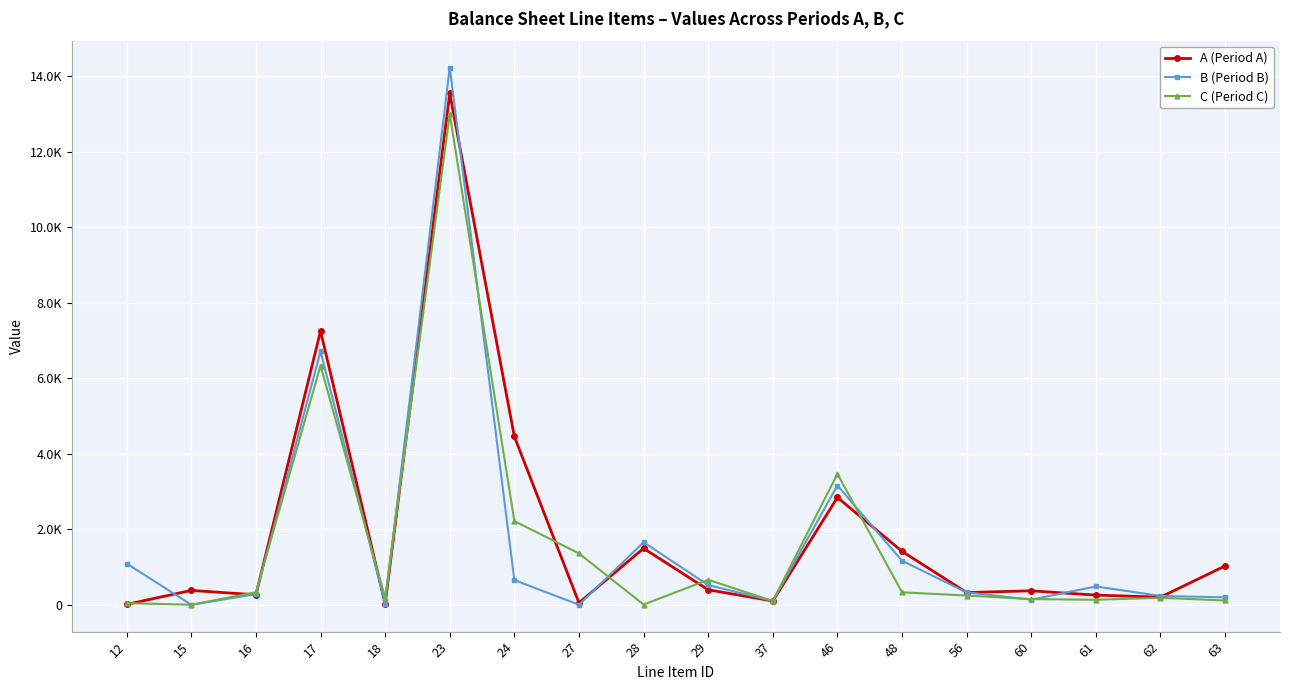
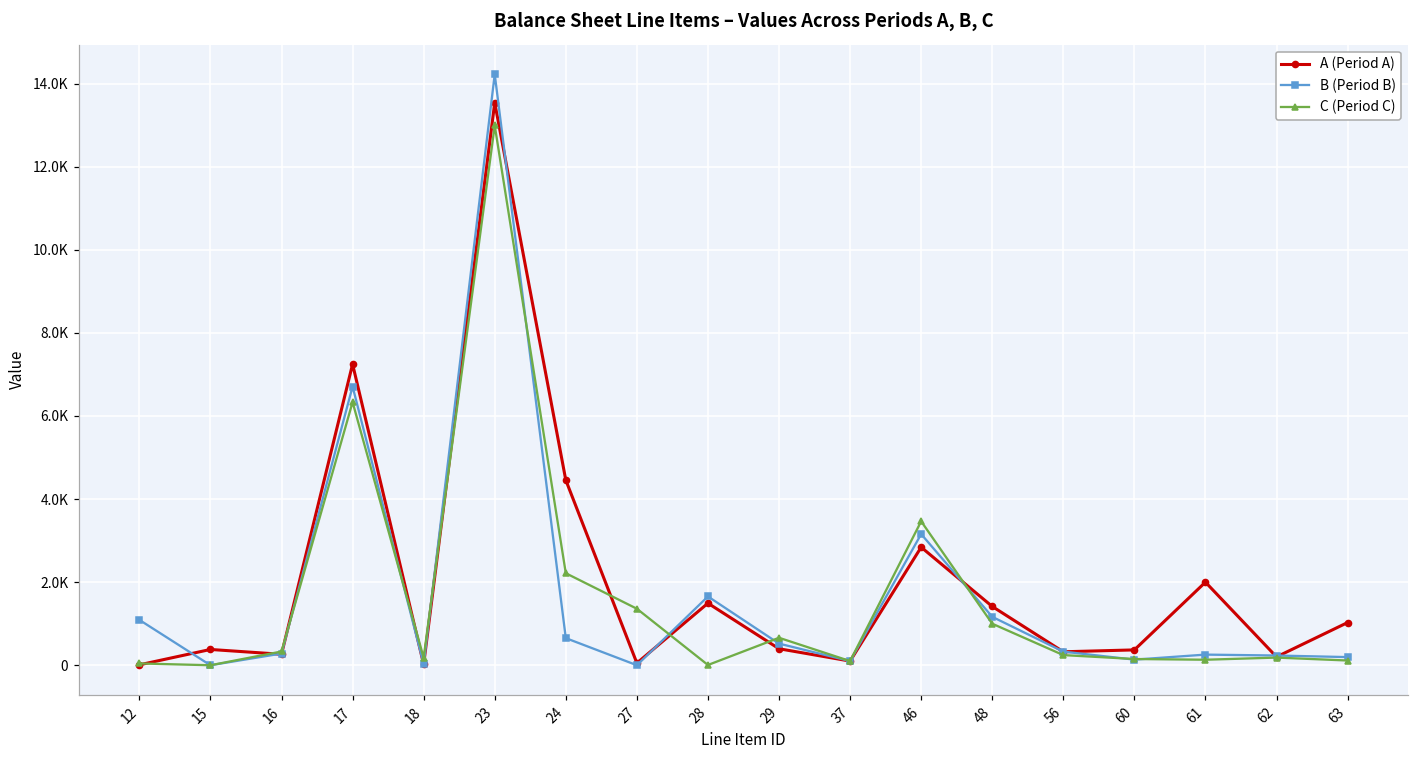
  {
    "A (Period A)": {
      "15": 400,
      "17": 7200,
      "23": 13500,
      "24": 4500,
      "28": 1500,
      "29": 400,
      "46": 2800,
      "48": 1400,
      "60": 400,
-     "61": 300,
+     "61": 2000,
      "63": 1000
    },
    "B (Period B)": {
      "12": 1100,
      "17": 6700,
      "23": 14200,
      "24": 700,
      "28": 1700,
      "29": 500,
      "46": 3200,
      "48": 1200,
-     "61": 500,
+     "61": 300,
      "63": 200
    },
    "C (Period C)": {
      "17": 6300,
      "18": 200,
      "23": 13000,
      "24": 2200,
      "27": 1400,
      "28": 0,
      "29": 700,
      "46": 3500,
-     "48": 300,
+     "48": 1000,
      "56": 200,
      "61": 100,
      "63": 100
    }
  }
